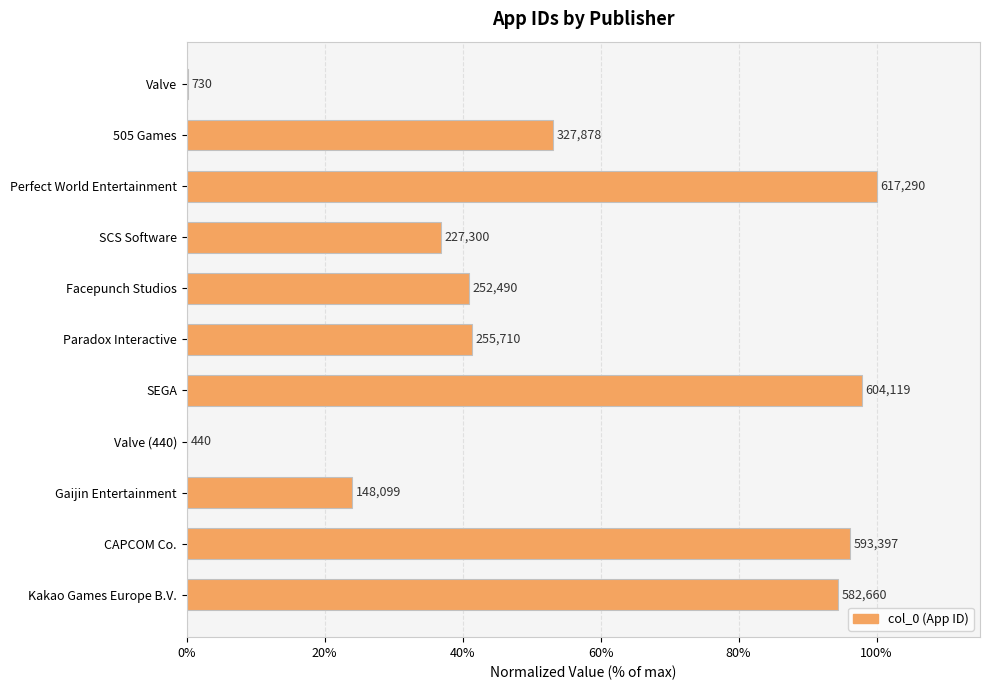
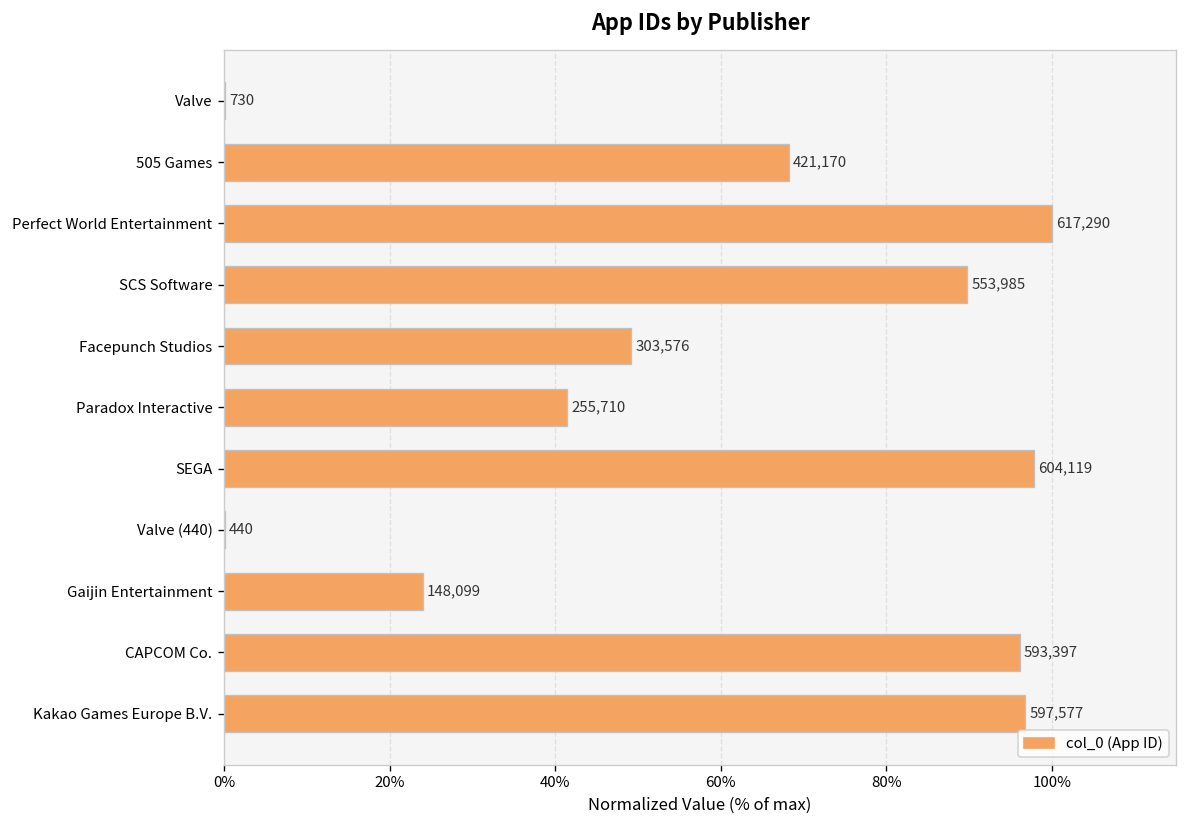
  {
-   "505 Games": "327,878",
-   "SCS Software": "227,300",
-   "Facepunch Studios": "252,490",
-   "Kakao Games Europe B.V.": "582,660"
+   "505 Games": "421,170",
+   "SCS Software": "553,985",
+   "Facepunch Studios": "303,576",
+   "Kakao Games Europe B.V.": "597,577"
  }
